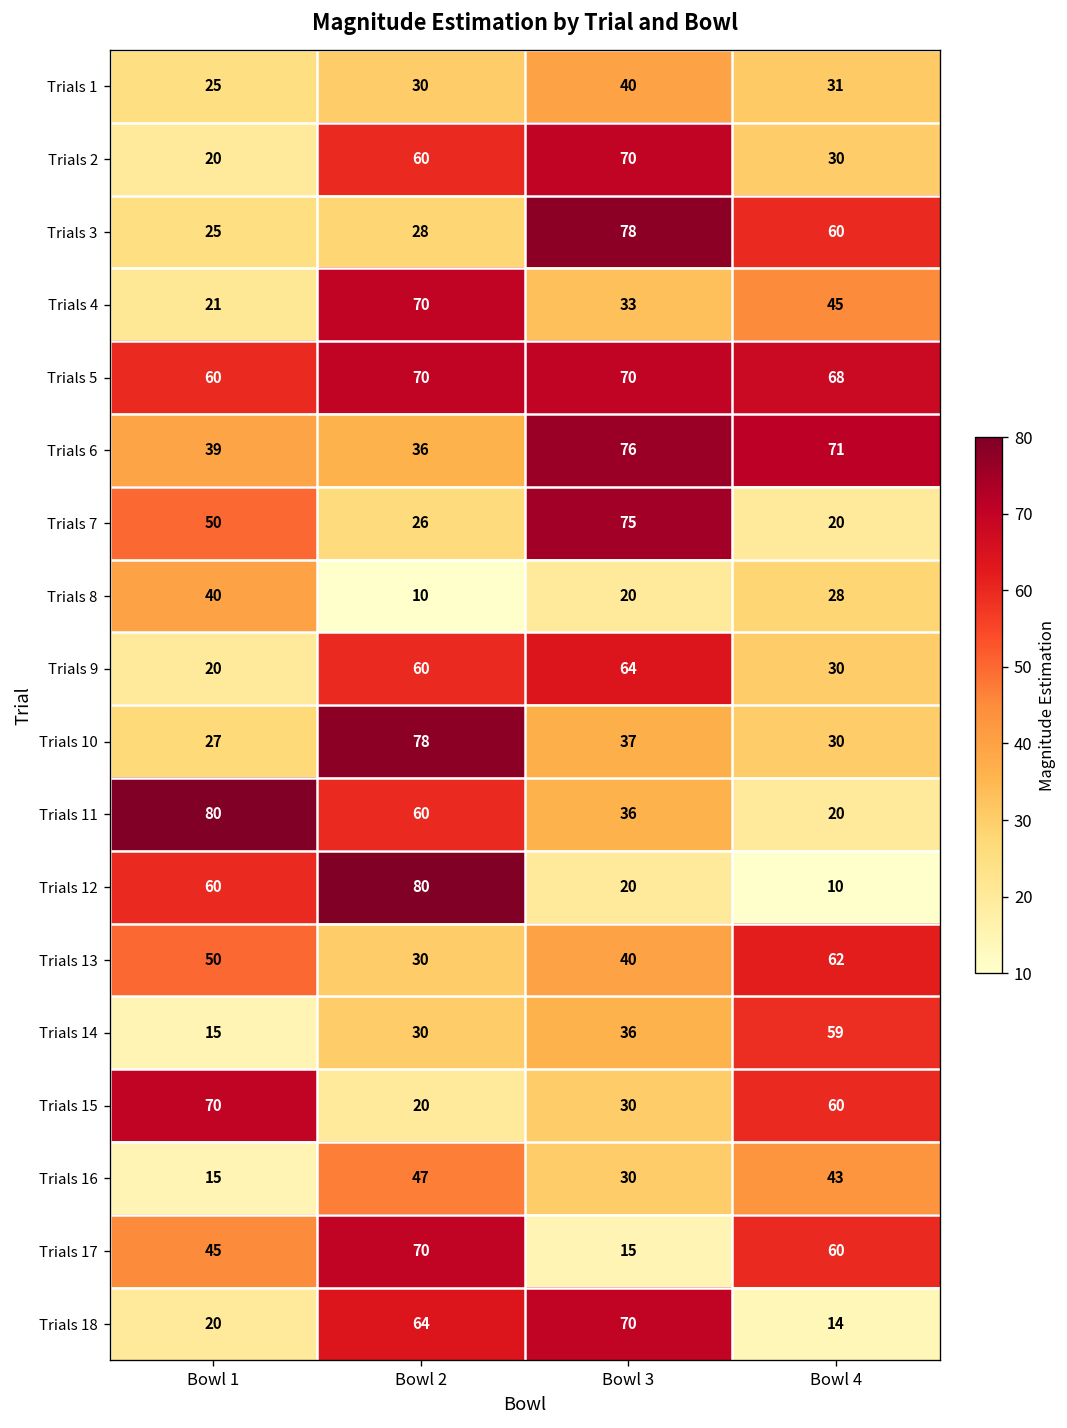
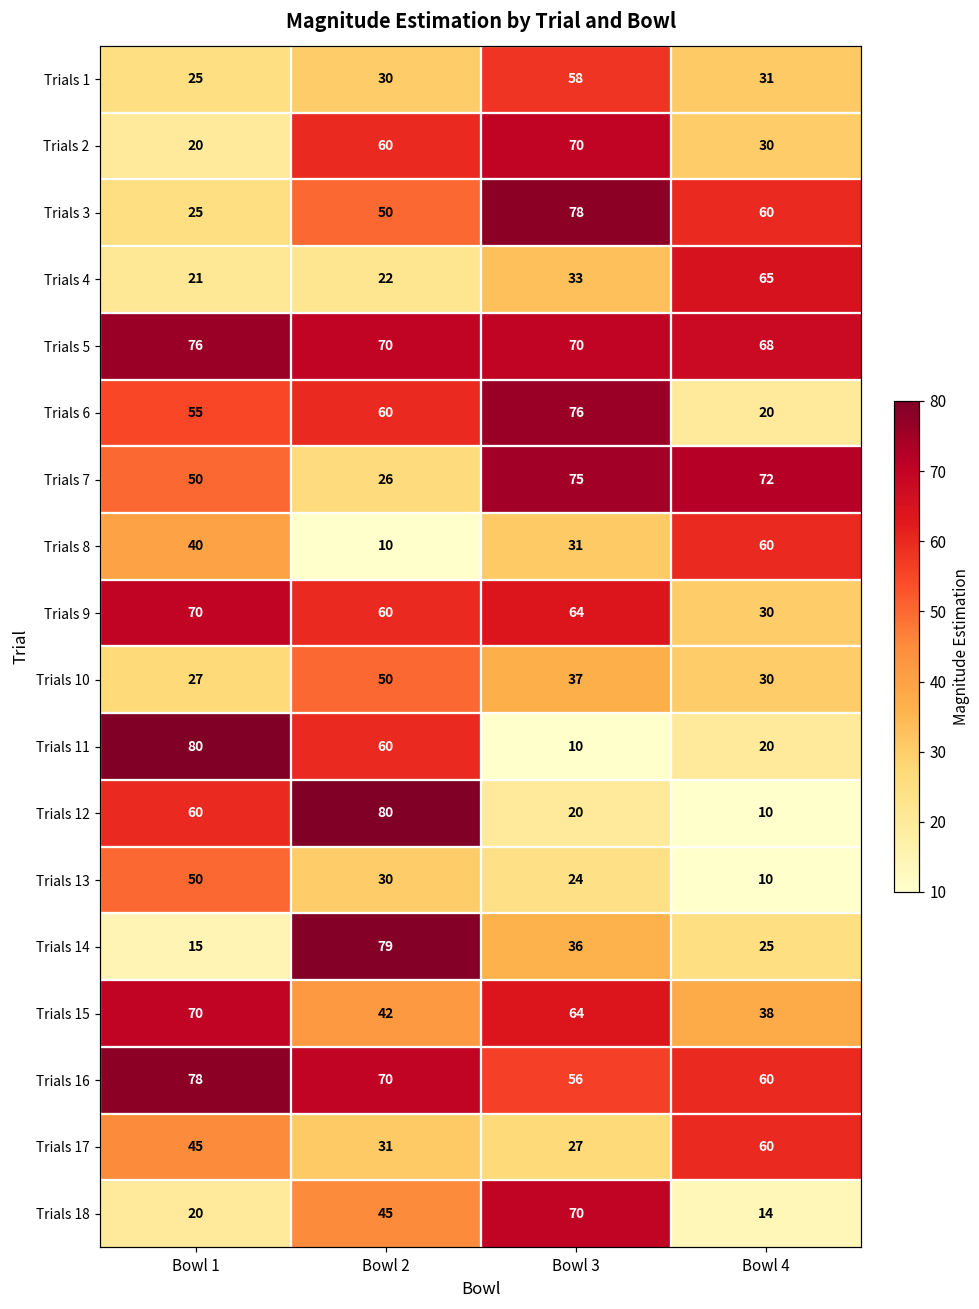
  {
    "Trials 1": {
      "Bowl 1": 25,
      "Bowl 2": 30,
-     "Bowl 3": 40,
+     "Bowl 3": 58,
      "Bowl 4": 31
    },
    "Trials 2": {
      "Bowl 1": 20,
      "Bowl 2": 60,
      "Bowl 3": 70,
      "Bowl 4": 30
    },
    "Trials 3": {
      "Bowl 1": 25,
-     "Bowl 2": 28,
+     "Bowl 2": 50,
      "Bowl 3": 78,
      "Bowl 4": 60
    },
    "Trials 4": {
      "Bowl 1": 21,
-     "Bowl 2": 70,
+     "Bowl 2": 22,
      "Bowl 3": 33,
-     "Bowl 4": 45
+     "Bowl 4": 65
    },
    "Trials 5": {
-     "Bowl 1": 60,
+     "Bowl 1": 76,
      "Bowl 2": 70,
      "Bowl 3": 70,
      "Bowl 4": 68
    },
    "Trials 6": {
-     "Bowl 1": 39,
-     "Bowl 2": 36,
+     "Bowl 1": 55,
+     "Bowl 2": 60,
      "Bowl 3": 76,
-     "Bowl 4": 71
+     "Bowl 4": 20
    },
    "Trials 7": {
      "Bowl 1": 50,
      "Bowl 2": 26,
      "Bowl 3": 75,
-     "Bowl 4": 20
+     "Bowl 4": 72
    },
    "Trials 8": {
      "Bowl 1": 40,
      "Bowl 2": 10,
-     "Bowl 3": 20,
-     "Bowl 4": 28
+     "Bowl 3": 31,
+     "Bowl 4": 60
    },
    "Trials 9": {
-     "Bowl 1": 20,
+     "Bowl 1": 70,
      "Bowl 2": 60,
      "Bowl 3": 64,
      "Bowl 4": 30
    },
    "Trials 10": {
      "Bowl 1": 27,
-     "Bowl 2": 78,
+     "Bowl 2": 50,
      "Bowl 3": 37,
      "Bowl 4": 30
    },
    "Trials 11": {
      "Bowl 1": 80,
      "Bowl 2": 60,
-     "Bowl 3": 36,
+     "Bowl 3": 10,
      "Bowl 4": 20
    },
    "Trials 12": {
      "Bowl 1": 60,
      "Bowl 2": 80,
      "Bowl 3": 20,
      "Bowl 4": 10
    },
    "Trials 13": {
      "Bowl 1": 50,
      "Bowl 2": 30,
-     "Bowl 3": 40,
-     "Bowl 4": 62
+     "Bowl 3": 24,
+     "Bowl 4": 10
    },
    "Trials 14": {
      "Bowl 1": 15,
-     "Bowl 2": 30,
+     "Bowl 2": 79,
      "Bowl 3": 36,
-     "Bowl 4": 59
+     "Bowl 4": 25
    },
    "Trials 15": {
      "Bowl 1": 70,
-     "Bowl 2": 20,
-     "Bowl 3": 30,
-     "Bowl 4": 60
+     "Bowl 2": 42,
+     "Bowl 3": 64,
+     "Bowl 4": 38
    },
    "Trials 16": {
-     "Bowl 1": 15,
-     "Bowl 2": 47,
-     "Bowl 3": 30,
-     "Bowl 4": 43
+     "Bowl 1": 78,
+     "Bowl 2": 70,
+     "Bowl 3": 56,
+     "Bowl 4": 60
    },
    "Trials 17": {
      "Bowl 1": 45,
-     "Bowl 2": 70,
-     "Bowl 3": 15,
+     "Bowl 2": 31,
+     "Bowl 3": 27,
      "Bowl 4": 60
    },
    "Trials 18": {
      "Bowl 1": 20,
-     "Bowl 2": 64,
+     "Bowl 2": 45,
      "Bowl 3": 70,
      "Bowl 4": 14
    }
  }
